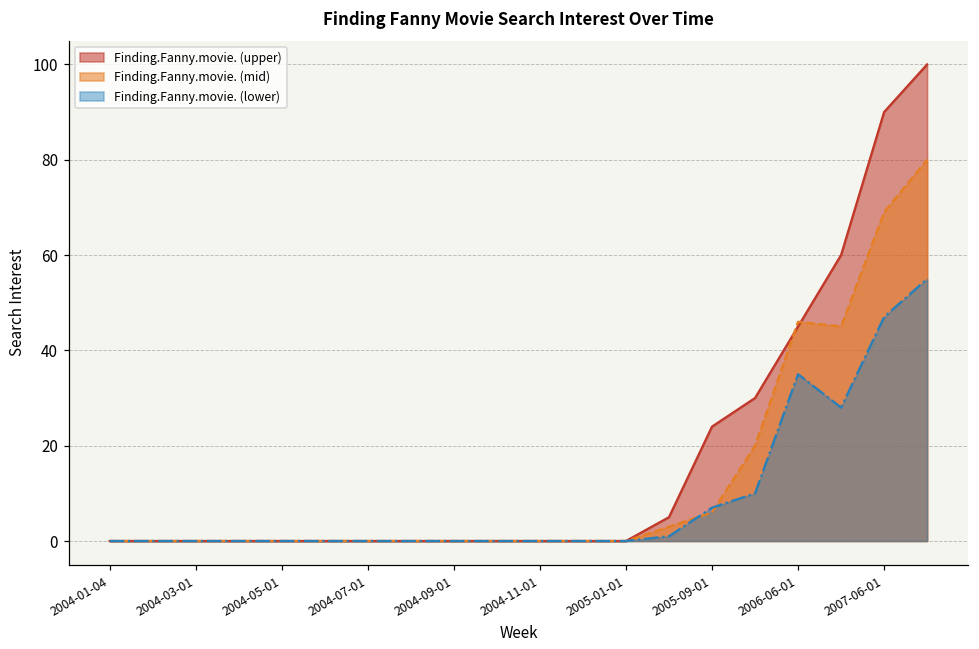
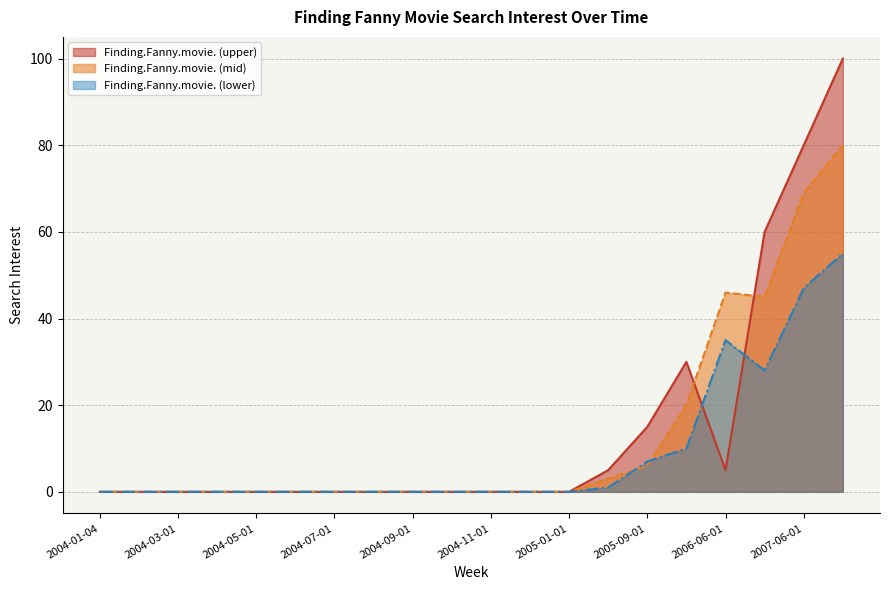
  {
    "Finding.Fanny.movie. (upper)": {
-     "2005-09-01": 24,
-     "2006-06-01": 45,
-     "2007-06-01": 90
+     "2005-09-01": 15,
+     "2006-06-01": 5,
+     "2007-06-01": 80
    },
    "Finding.Fanny.movie. (mid)": {
      "2005-09-01": 6,
      "2006-06-01": 46,
      "2007-06-01": 69
    },
    "Finding.Fanny.movie. (lower)": {
      "2005-09-01": 7,
      "2006-06-01": 35,
      "2007-06-01": 47
    }
  }
